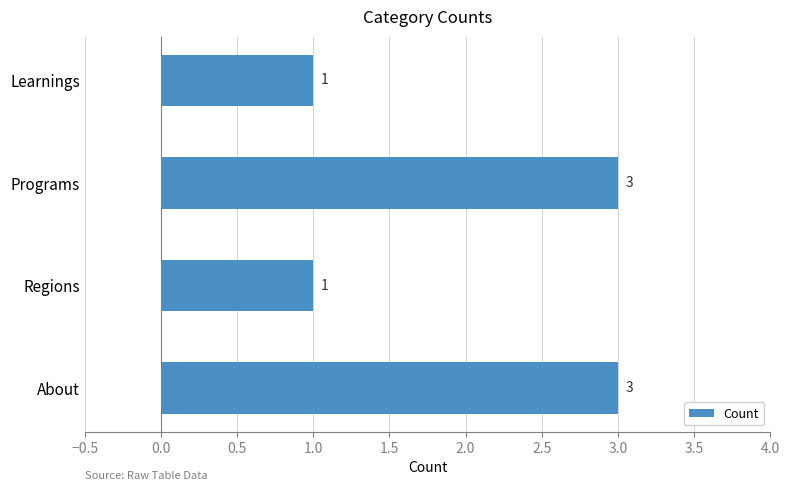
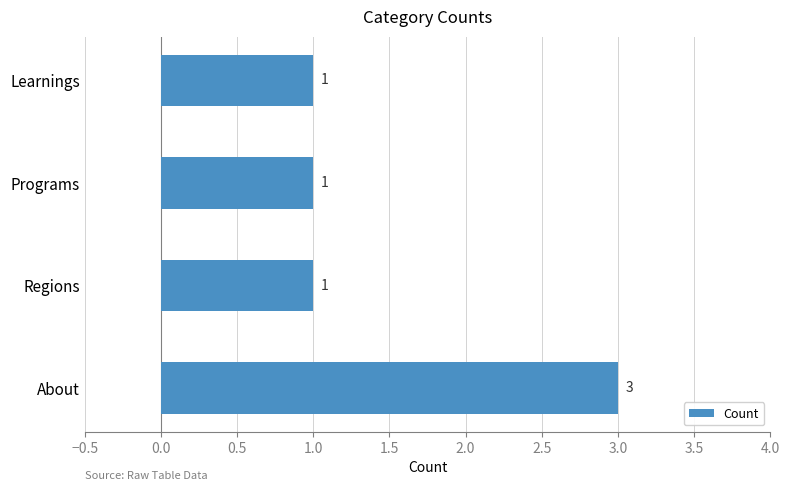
  {
    "Learnings": 1,
-   "Programs": 3,
+   "Programs": 1,
    "Regions": 1,
    "About": 3
  }
